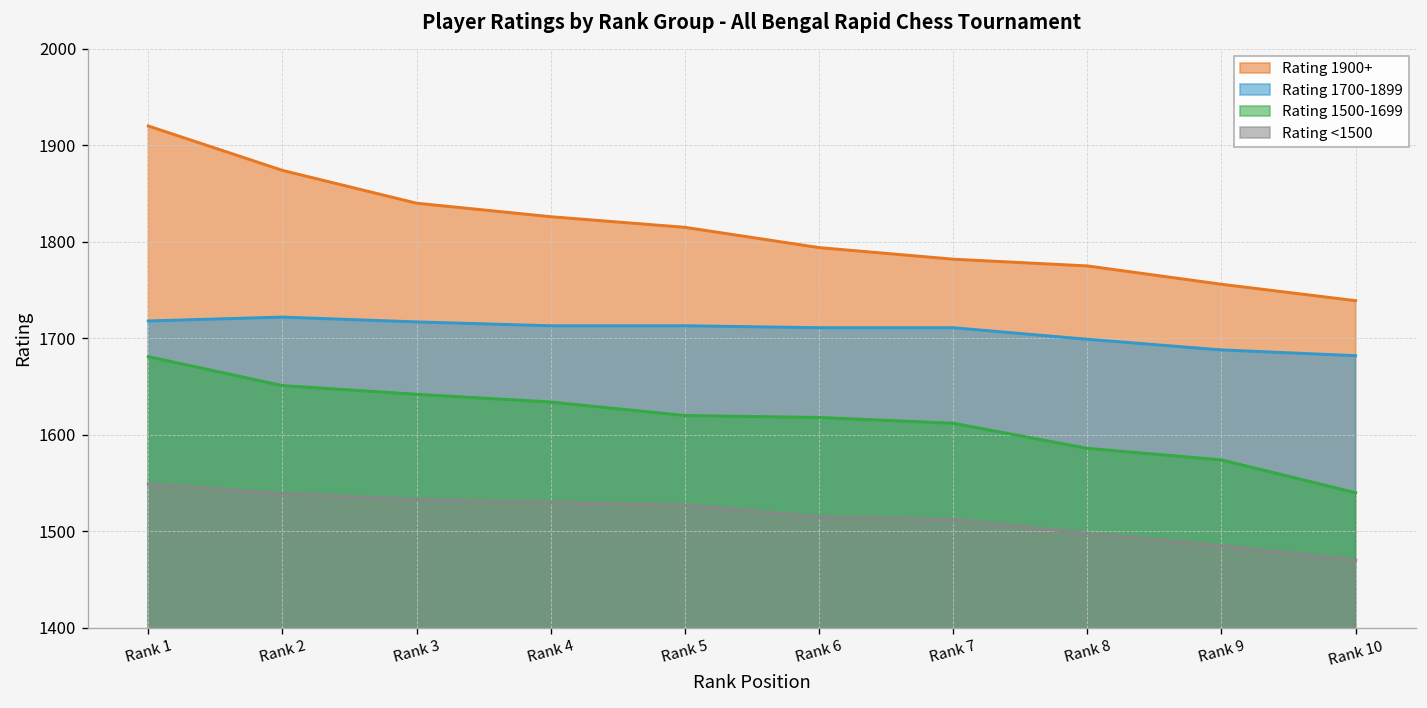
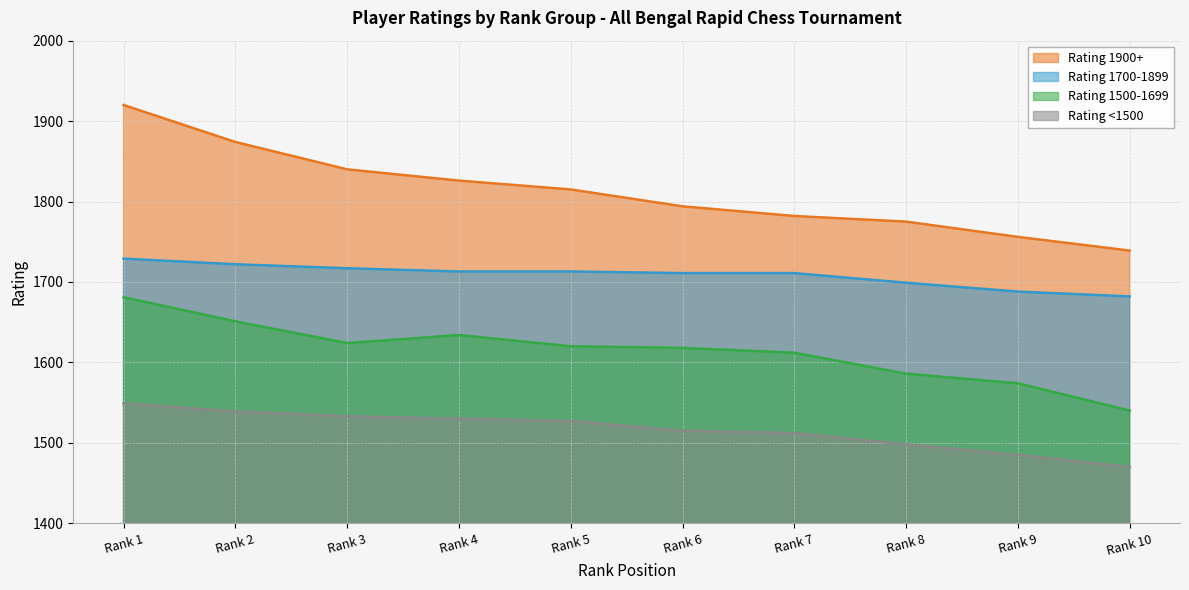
  {
    "Rating 1900+": {
      "Rank 1": 1920,
      "Rank 2": 1870,
      "Rank 3": 1840,
      "Rank 4": 1830,
      "Rank 5": 1820,
      "Rank 6": 1790,
      "Rank 7": 1780,
      "Rank 8": 1780,
      "Rank 9": 1760,
      "Rank 10": 1740
    },
    "Rating 1700-1899": {
-     "Rank 1": 1720,
+     "Rank 1": 1730,
      "Rank 2": 1720,
      "Rank 3": 1720,
      "Rank 4": 1710,
      "Rank 5": 1710,
      "Rank 6": 1710,
      "Rank 7": 1710,
      "Rank 8": 1700,
      "Rank 9": 1690,
      "Rank 10": 1680
    },
    "Rating 1500-1699": {
      "Rank 1": 1680,
      "Rank 2": 1650,
-     "Rank 3": 1640,
+     "Rank 3": 1620,
      "Rank 4": 1630,
      "Rank 5": 1620,
      "Rank 6": 1620,
      "Rank 7": 1610,
      "Rank 8": 1590,
      "Rank 9": 1570,
      "Rank 10": 1540
    },
    "Rating <1500": {
      "Rank 1": 1550,
      "Rank 2": 1540,
      "Rank 3": 1530,
      "Rank 4": 1530,
      "Rank 5": 1530,
      "Rank 6": 1520,
      "Rank 7": 1510,
      "Rank 8": 1500,
      "Rank 9": 1490,
      "Rank 10": 1470
    }
  }
